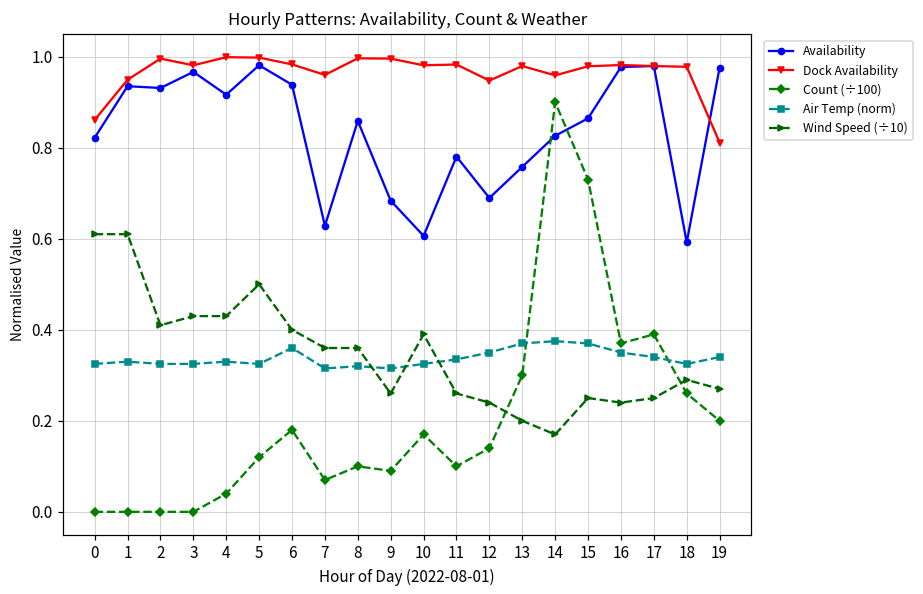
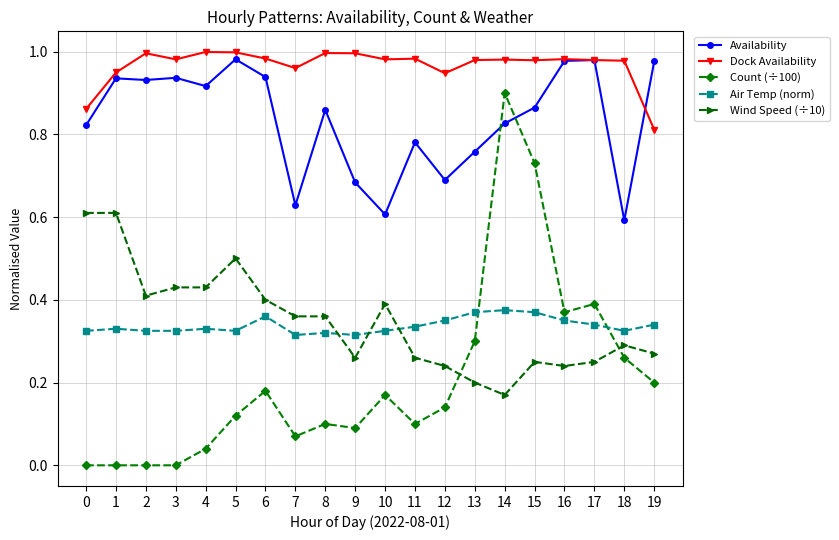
  {
    "Availability": {
      "0": 0.82,
      "1": 0.94,
      "2": 0.93,
-     "3": 0.97,
+     "3": 0.94,
      "4": 0.92,
      "5": 0.98,
      "6": 0.94,
      "7": 0.63,
      "8": 0.86,
      "9": 0.68,
      "10": 0.61,
      "11": 0.78,
      "12": 0.69,
      "13": 0.76,
      "14": 0.83,
      "15": 0.86,
      "18": 0.59,
      "19": 0.98
    },
    "Dock Availability": {
      "0": 0.86,
      "1": 0.95,
      "2": 1.00,
      "3": 0.98,
      "4": 1.00,
      "5": 1.00,
      "6": 0.98,
      "7": 0.96,
      "8": 1.00,
      "9": 1.00,
      "10": 0.98,
      "11": 0.98,
      "12": 0.95,
      "13": 0.98,
-     "14": 0.96,
+     "14": 0.98,
      "15": 0.98,
      "18": 0.98,
      "19": 0.81
    },
    "Air Temp (norm)": {
      "0": 0.33,
      "1": 0.33,
      "2": 0.33,
      "3": 0.33,
      "4": 0.33,
      "5": 0.33,
      "6": 0.36,
      "7": 0.32,
      "8": 0.32,
      "9": 0.32,
      "10": 0.33,
      "11": 0.34,
      "12": 0.35,
      "13": 0.37,
      "14": 0.38,
      "15": 0.37,
      "16": 0.35,
      "17": 0.34,
      "18": 0.33,
      "19": 0.34
    }
  }
